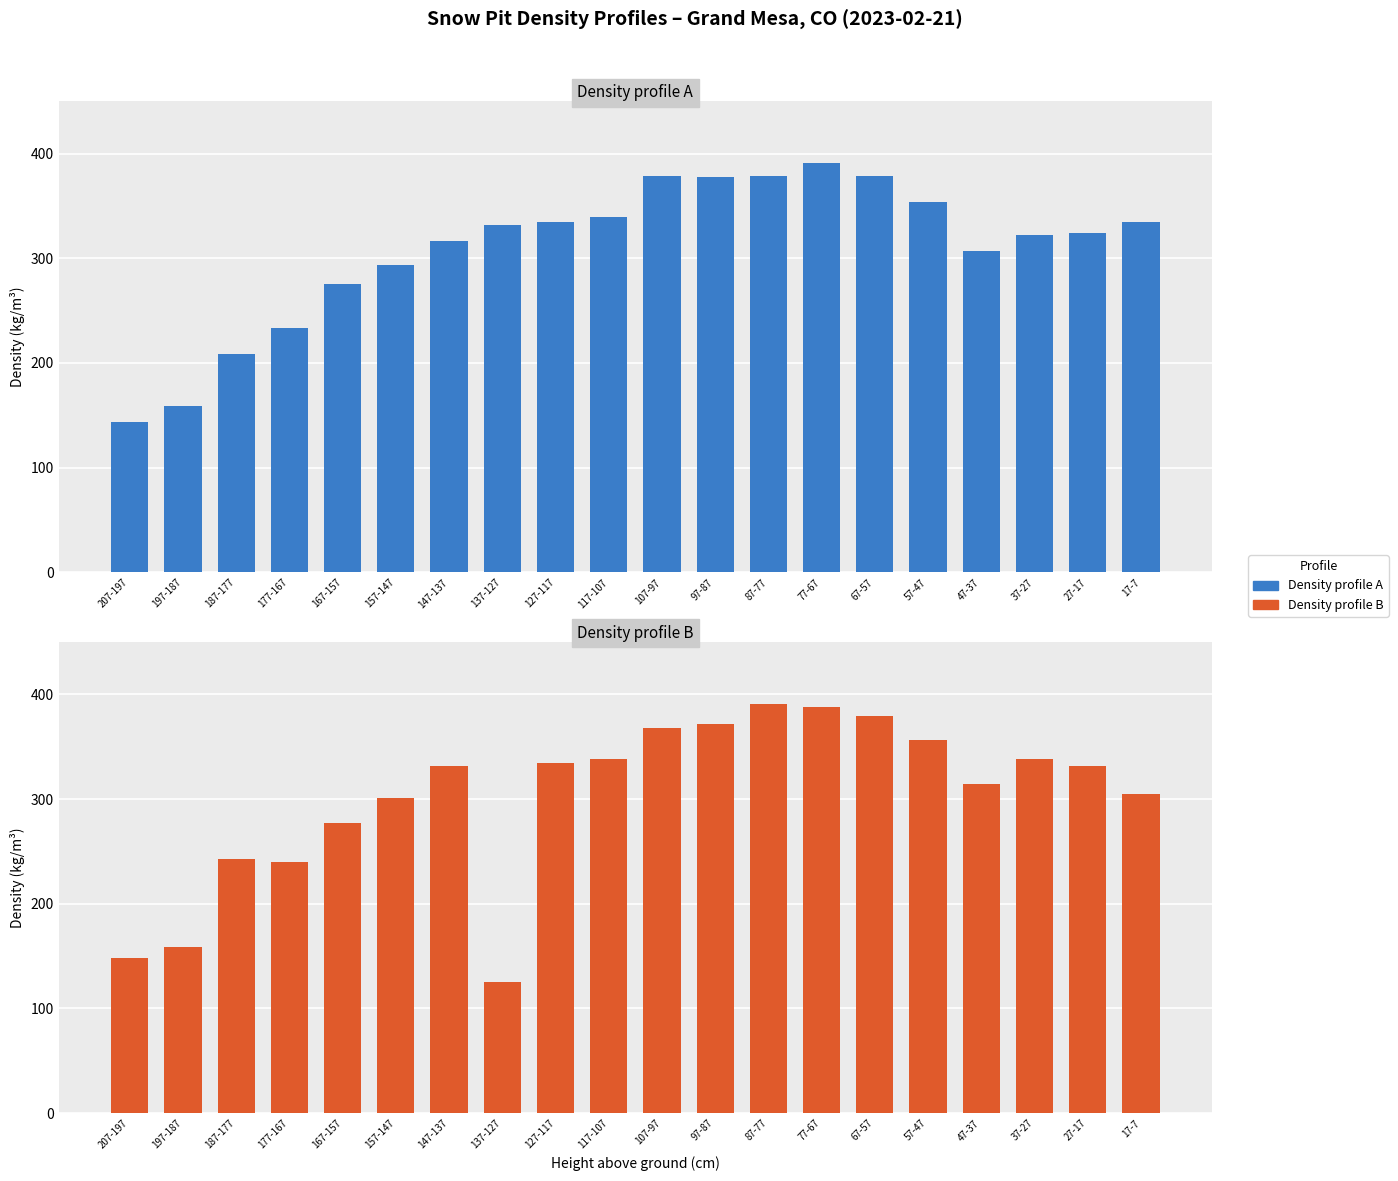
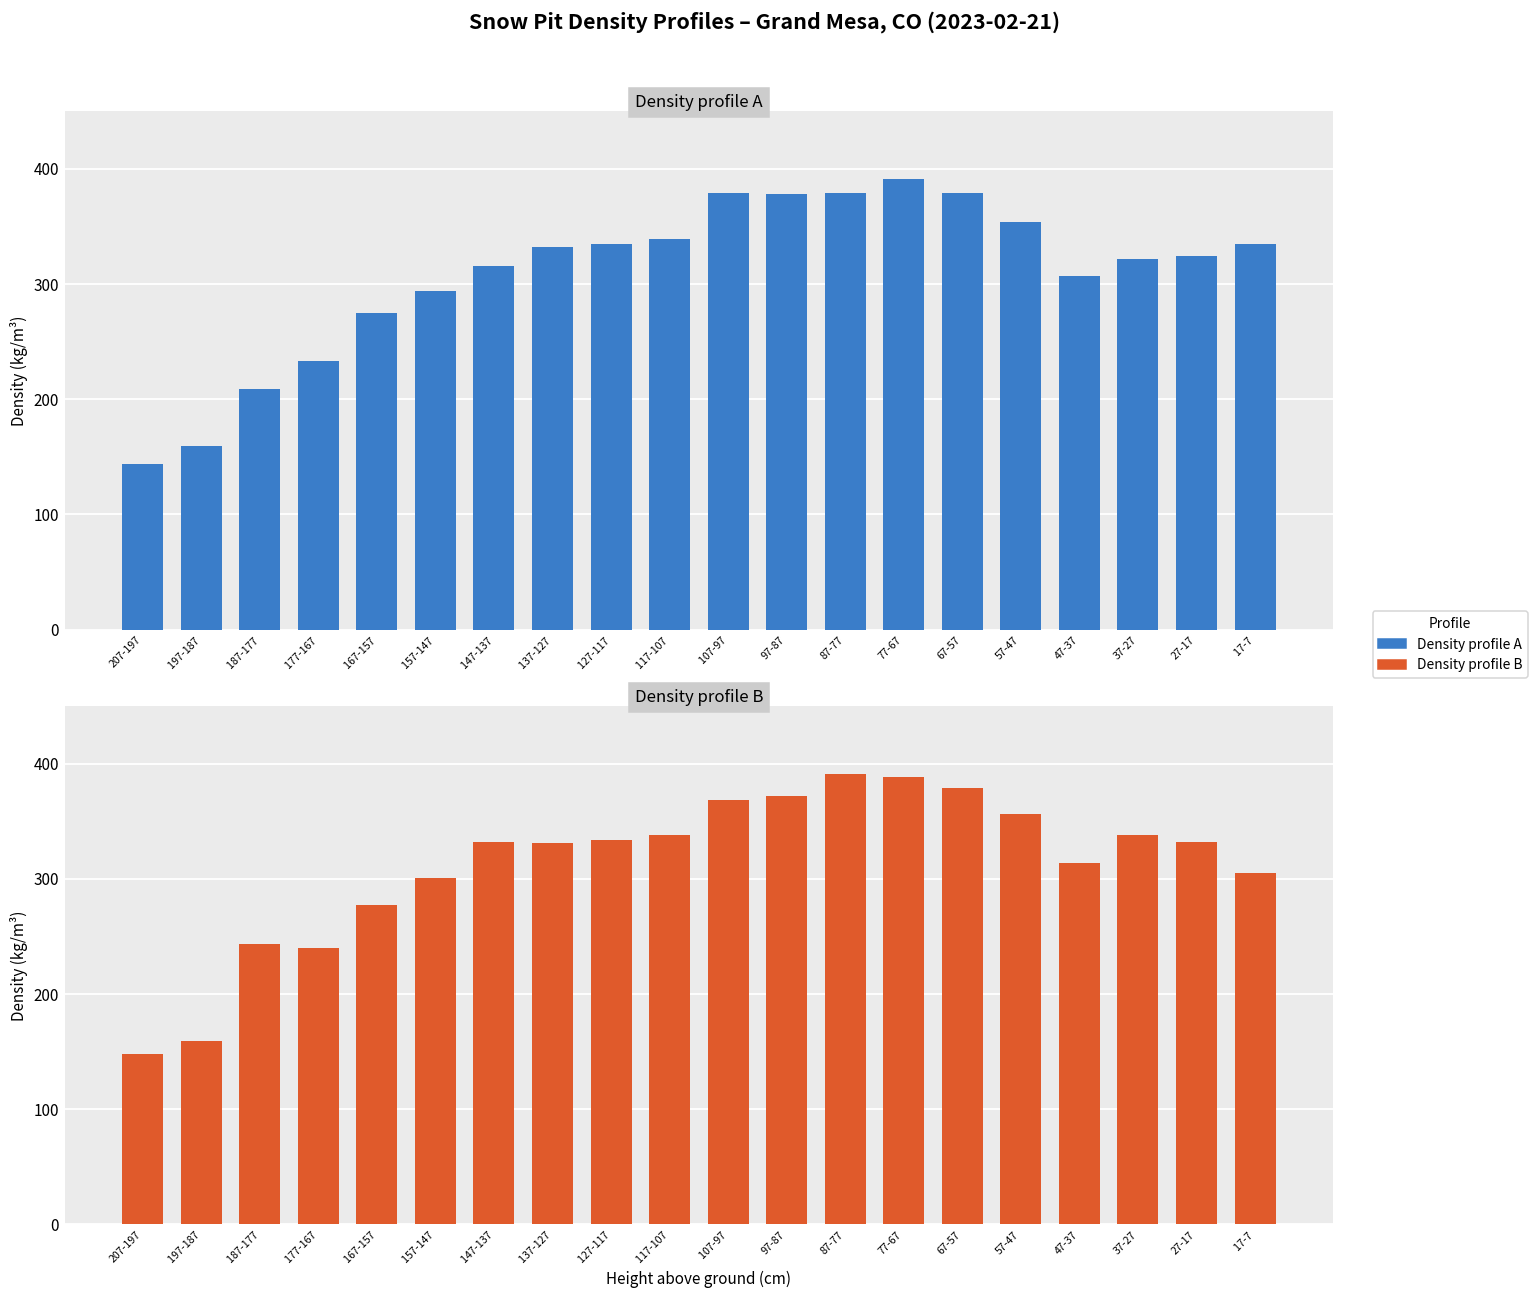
  {
    "Density profile A": {
      "207-197": 144,
      "197-187": 159,
      "187-177": 209,
      "177-167": 233,
      "167-157": 275,
      "157-147": 294,
      "147-137": 316,
      "137-127": 332,
      "127-117": 335,
      "117-107": 339,
      "107-97": 379,
      "97-87": 378,
      "87-77": 379,
      "77-67": 391,
      "67-57": 379,
      "57-47": 354,
      "47-37": 307,
      "37-27": 322,
      "27-17": 324,
      "17-7": 335
    },
    "Density profile B": {
      "207-197": 148,
      "197-187": 159,
      "187-177": 243,
      "177-167": 240,
      "167-157": 277,
      "157-147": 301,
      "147-137": 332,
-     "137-127": 125,
+     "137-127": 331,
      "127-117": 334,
      "117-107": 338,
      "107-97": 368,
      "97-87": 372,
      "87-77": 391,
      "77-67": 388,
      "67-57": 379,
      "57-47": 356,
      "47-37": 314,
      "37-27": 338,
      "27-17": 332,
      "17-7": 305
    }
  }
